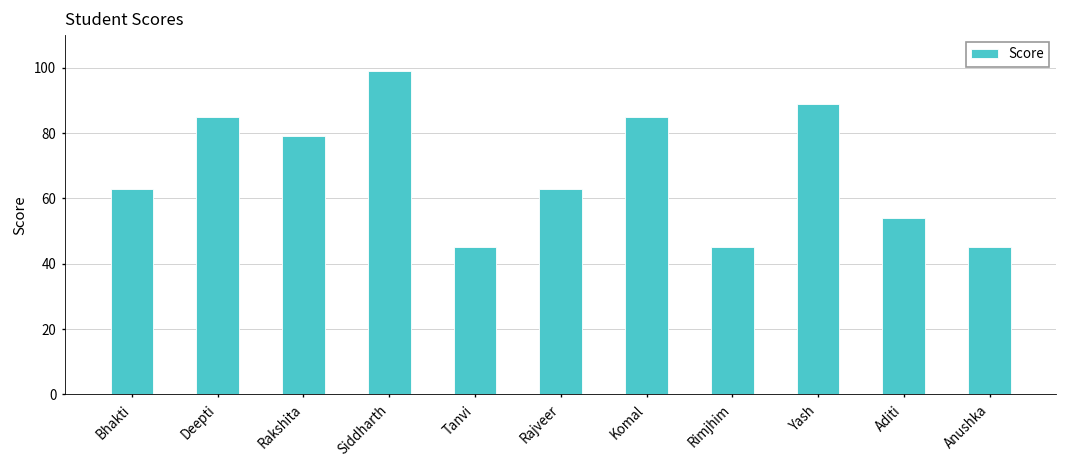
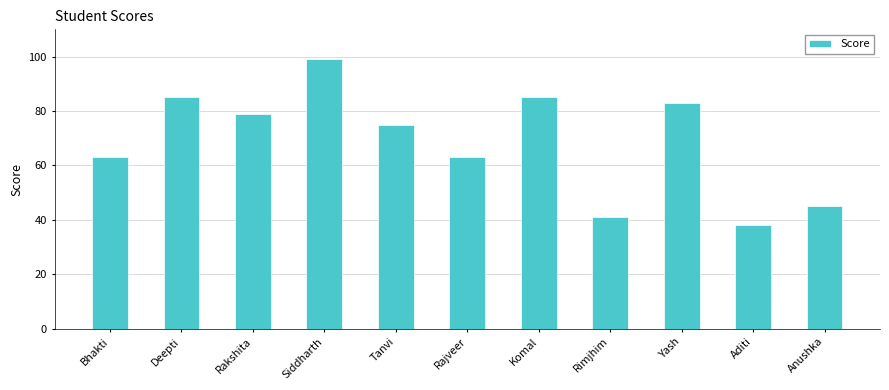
  {
    "Bhakti": 63,
    "Deepti": 85,
    "Rakshita": 79,
    "Siddharth": 99,
-   "Tanvi": 45,
+   "Tanvi": 75,
    "Rajveer": 63,
    "Komal": 85,
-   "Rimjhim": 45,
-   "Yash": 89,
-   "Aditi": 54,
+   "Rimjhim": 41,
+   "Yash": 83,
+   "Aditi": 38,
    "Anushka": 45
  }
